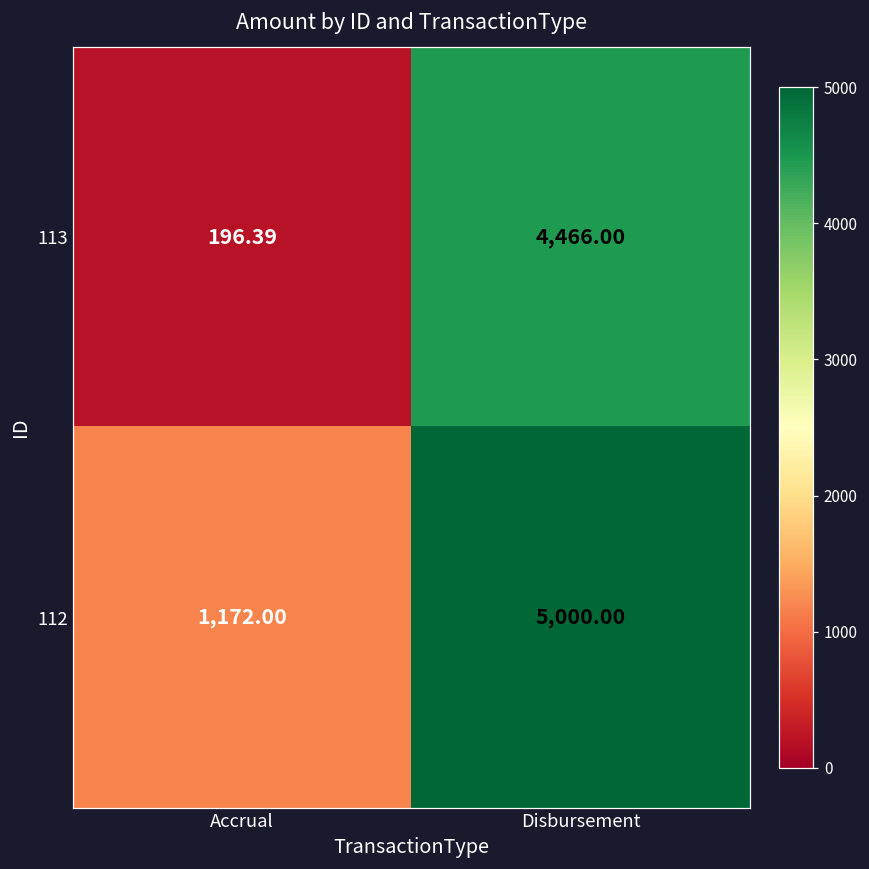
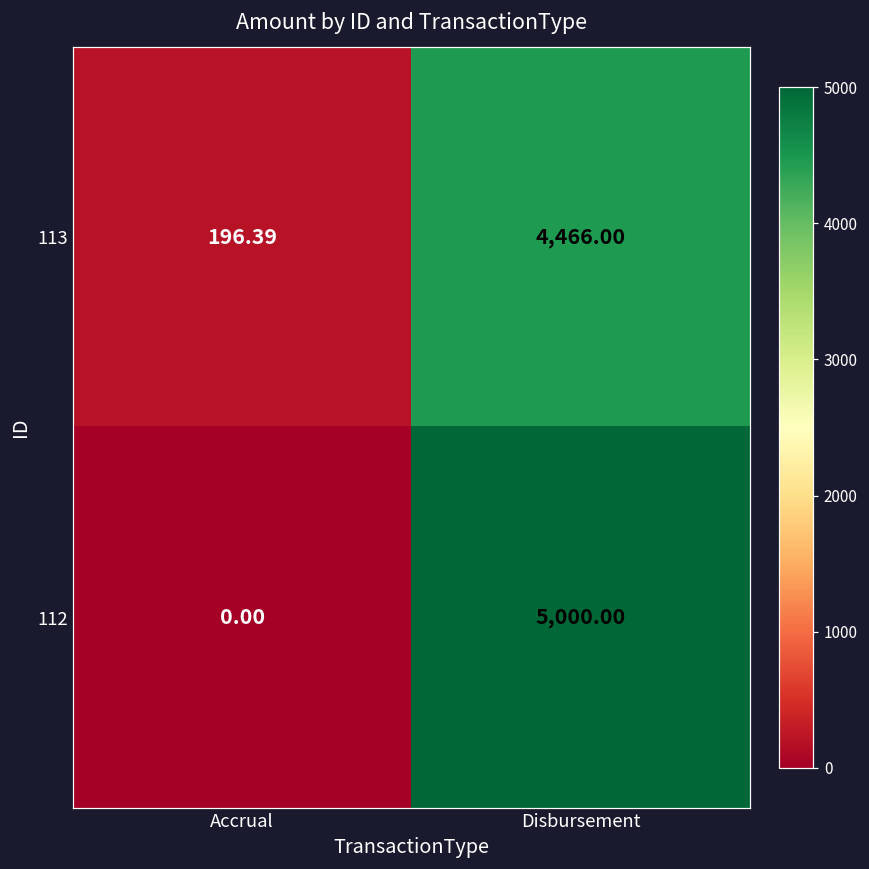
  {
    "113": {
      "Accrual": "196.39",
      "Disbursement": "4,466.00"
    },
    "112": {
-     "Accrual": "1,172.00",
+     "Accrual": "0.00",
      "Disbursement": "5,000.00"
    }
  }
